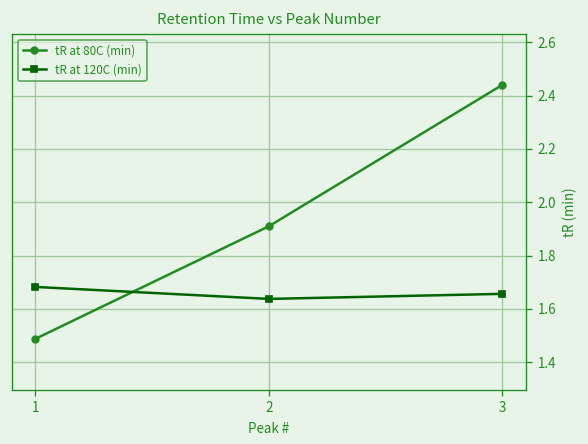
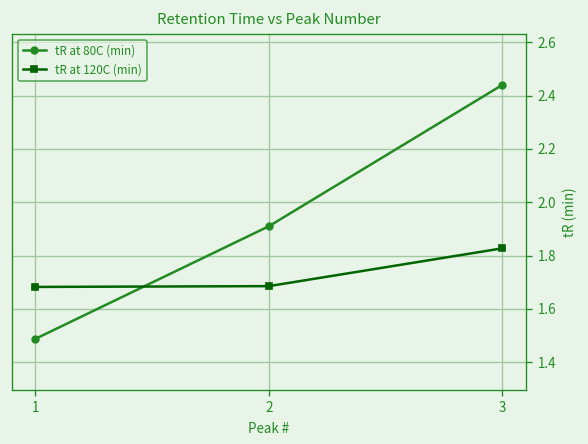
  {
    "tR at 80C (min)": {
      "1": 1.49,
      "2": 1.91,
      "3": 2.44
    },
    "tR at 120C (min)": {
      "1": 1.68,
-     "2": 1.64,
-     "3": 1.66
+     "2": 1.69,
+     "3": 1.83
    }
  }
